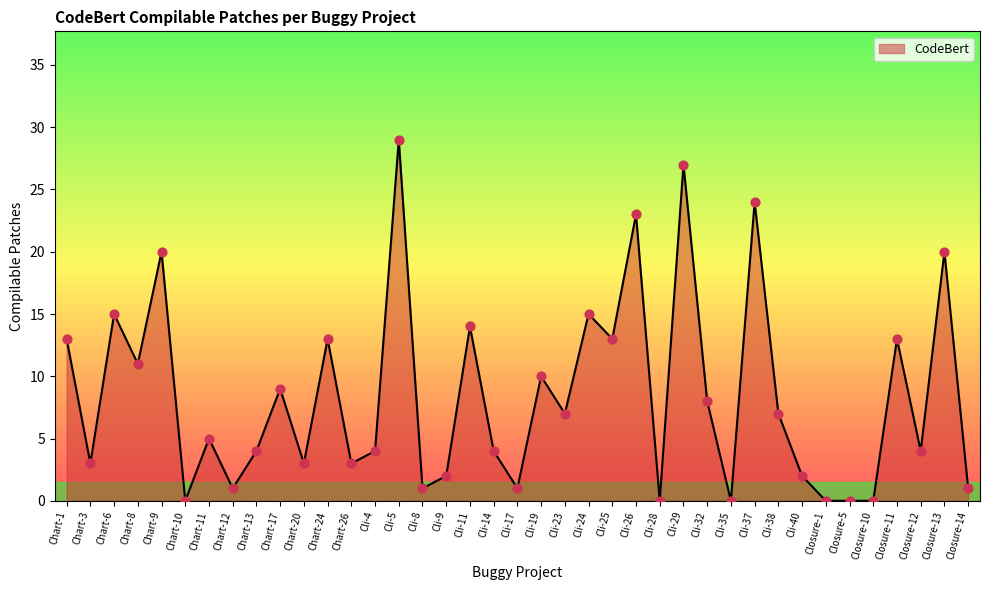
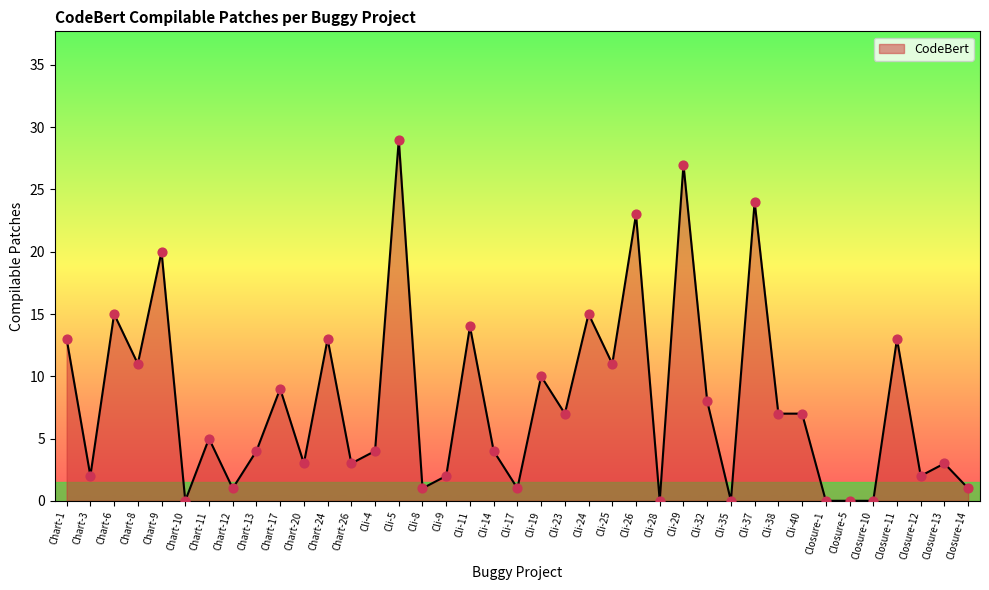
  {
    "Chart-1": 13,
-   "Chart-3": 3,
+   "Chart-3": 2,
    "Chart-6": 15,
    "Chart-8": 11,
    "Chart-9": 20,
    "Chart-11": 5,
    "Chart-13": 4,
    "Chart-17": 9,
    "Chart-20": 3,
    "Chart-24": 13,
    "Chart-26": 3,
    "Cli-4": 4,
    "Cli-5": 29,
    "Cli-9": 2,
    "Cli-11": 14,
    "Cli-14": 4,
    "Cli-19": 10,
    "Cli-23": 7,
    "Cli-24": 15,
-   "Cli-25": 13,
+   "Cli-25": 11,
    "Cli-26": 23,
    "Cli-29": 27,
    "Cli-32": 8,
    "Cli-37": 24,
    "Cli-38": 7,
-   "Cli-40": 2,
+   "Cli-40": 7,
    "Closure-11": 13,
-   "Closure-12": 4,
-   "Closure-13": 20
+   "Closure-12": 2,
+   "Closure-13": 3
  }
